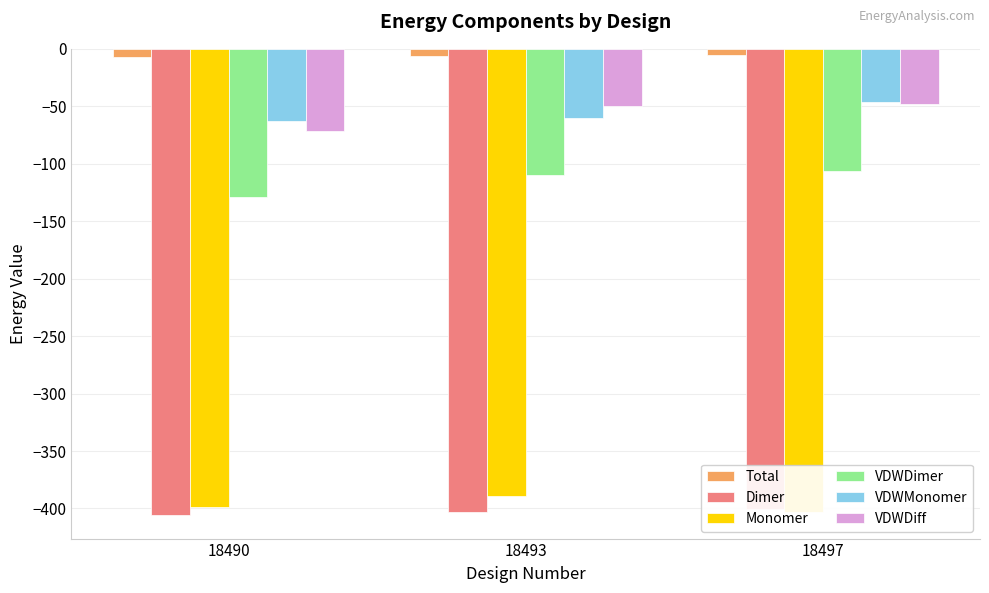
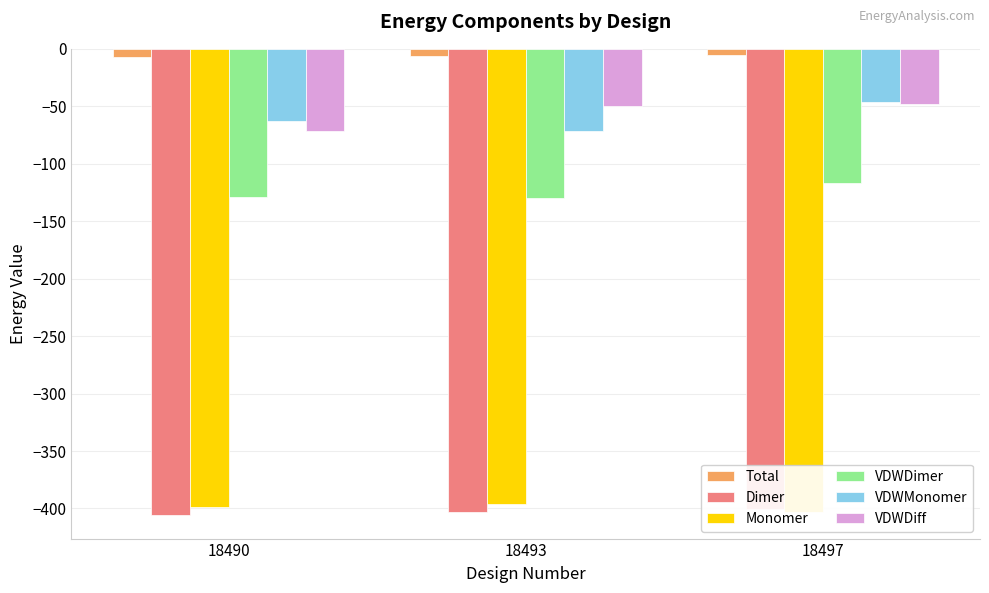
  {
    "Monomer": {
      "18490": -399,
-     "18493": -389
+     "18493": -396
    },
    "VDWDimer": {
      "18490": -129,
-     "18493": -110,
-     "18497": -106
+     "18493": -130,
+     "18497": -117
    },
    "VDWMonomer": {
      "18490": -63,
-     "18493": -60,
+     "18493": -72,
      "18497": -47
    },
    "VDWDiff": {
      "18490": -72,
      "18493": -49,
      "18497": -48
    }
  }
